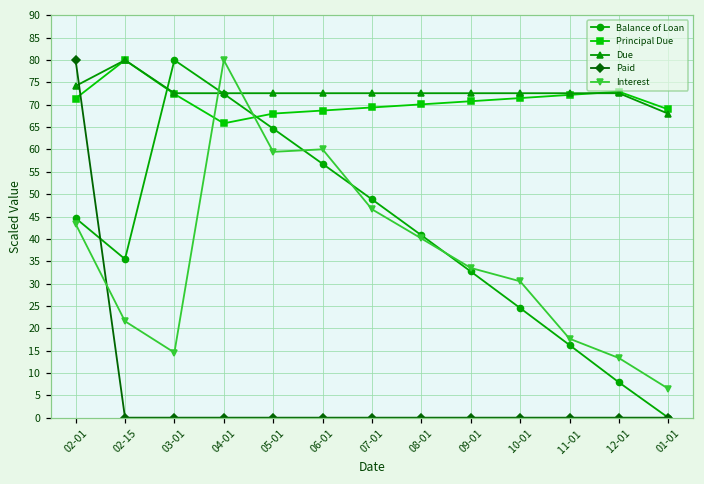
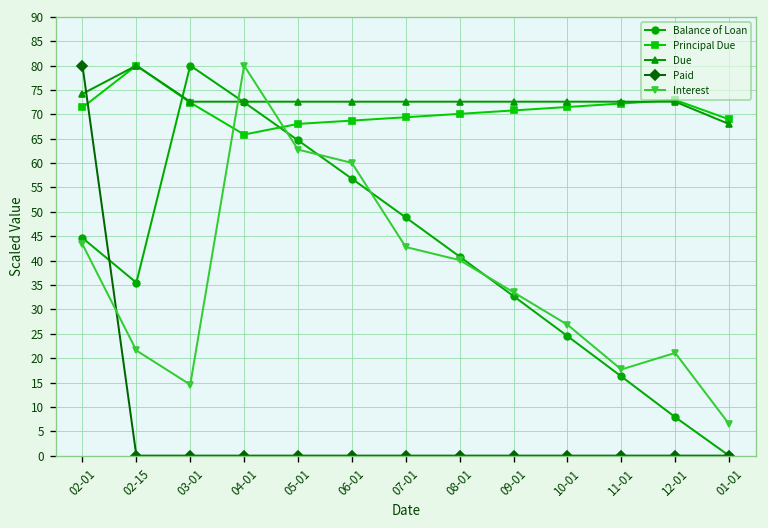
  {
    "Interest": {
      "02-01": 43,
      "02-15": 22,
      "03-01": 15,
      "04-01": 80,
-     "05-01": 59,
+     "05-01": 63,
      "06-01": 60,
-     "07-01": 47,
+     "07-01": 43,
      "08-01": 40,
      "09-01": 34,
-     "10-01": 31,
+     "10-01": 27,
      "11-01": 18,
-     "12-01": 13,
+     "12-01": 21,
      "01-01": 6
    }
  }
